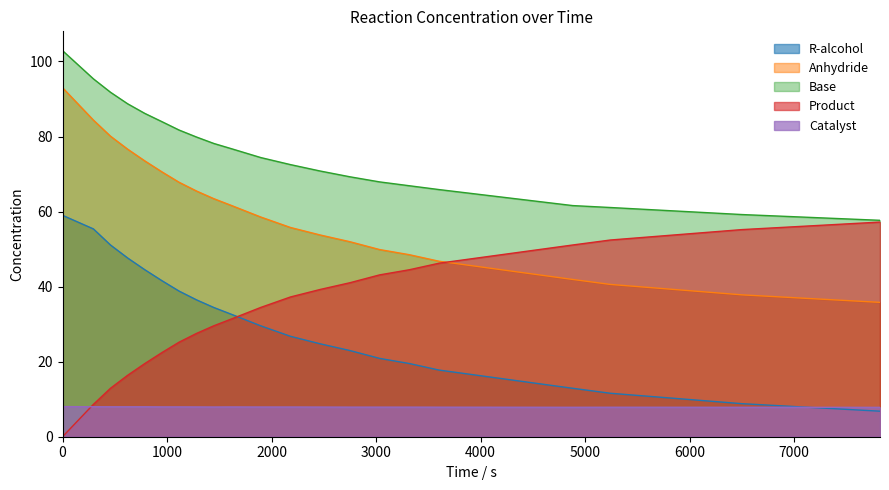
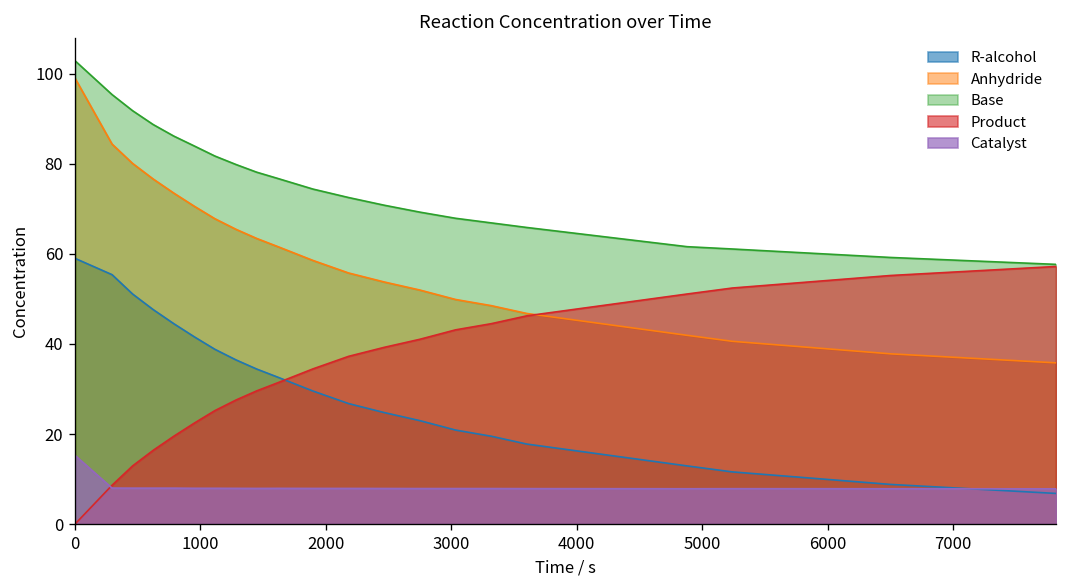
  {
    "R-alcohol": {
      "0": 59
    },
    "Anhydride": {
-     "0": 93
+     "0": 99
    },
    "Base": {
      "0": 103
    },
    "Product": {
      "0": 0
    },
    "Catalyst": {
-     "0": 8
+     "0": 15
    }
  }
